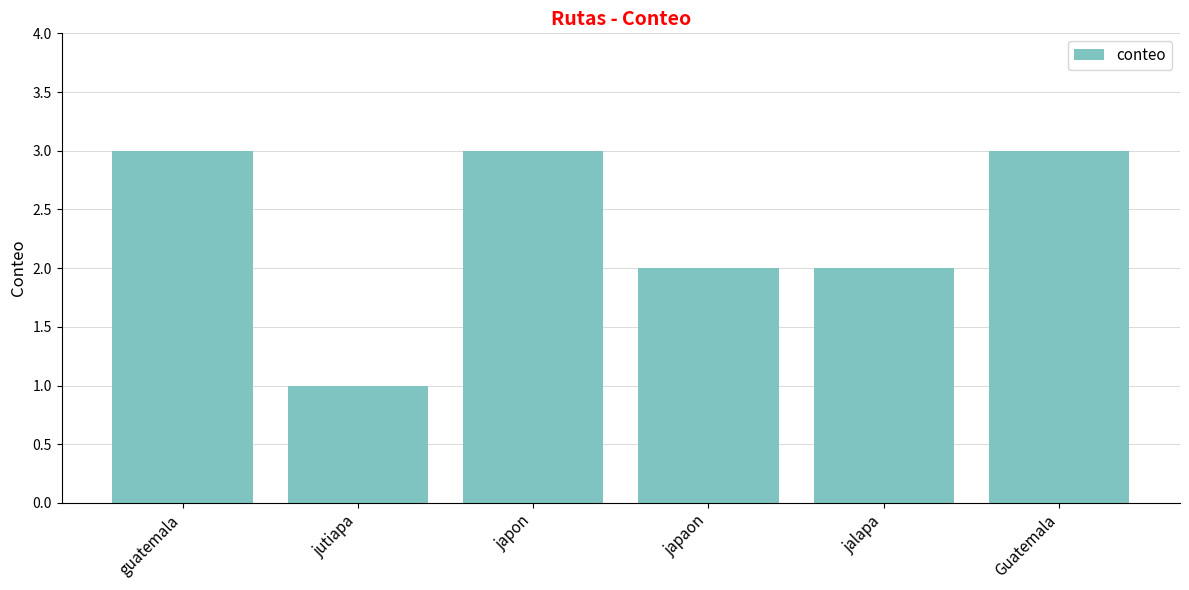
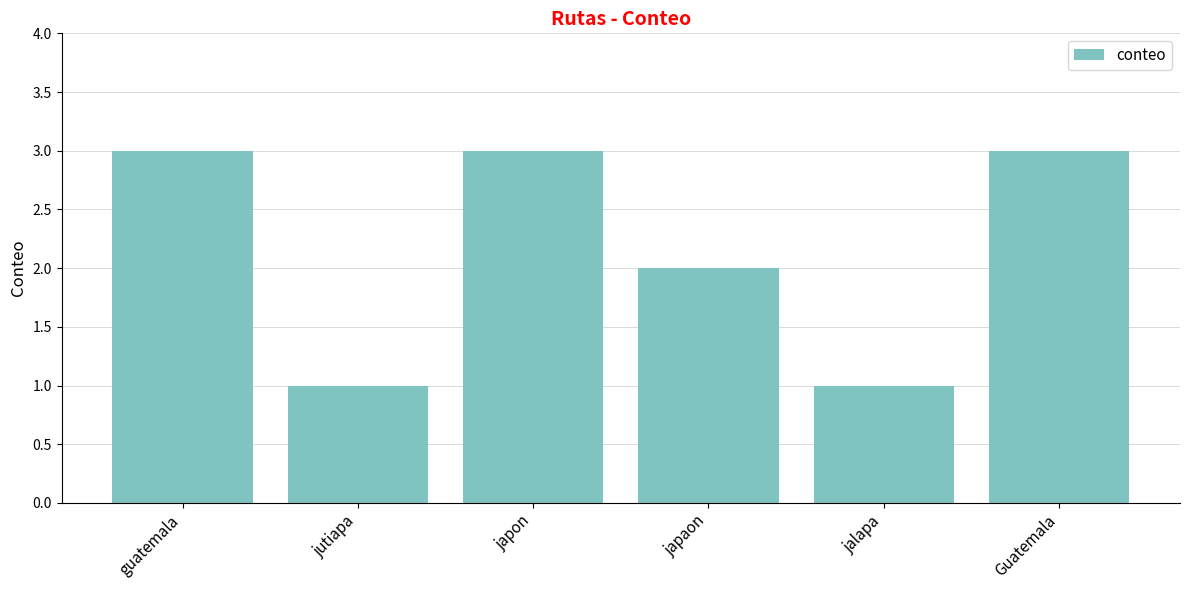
  {
    "guatemala": 3,
    "jutiapa": 1,
    "japon": 3,
    "japaon": 2,
-   "jalapa": 2,
+   "jalapa": 1,
    "Guatemala": 3
  }
